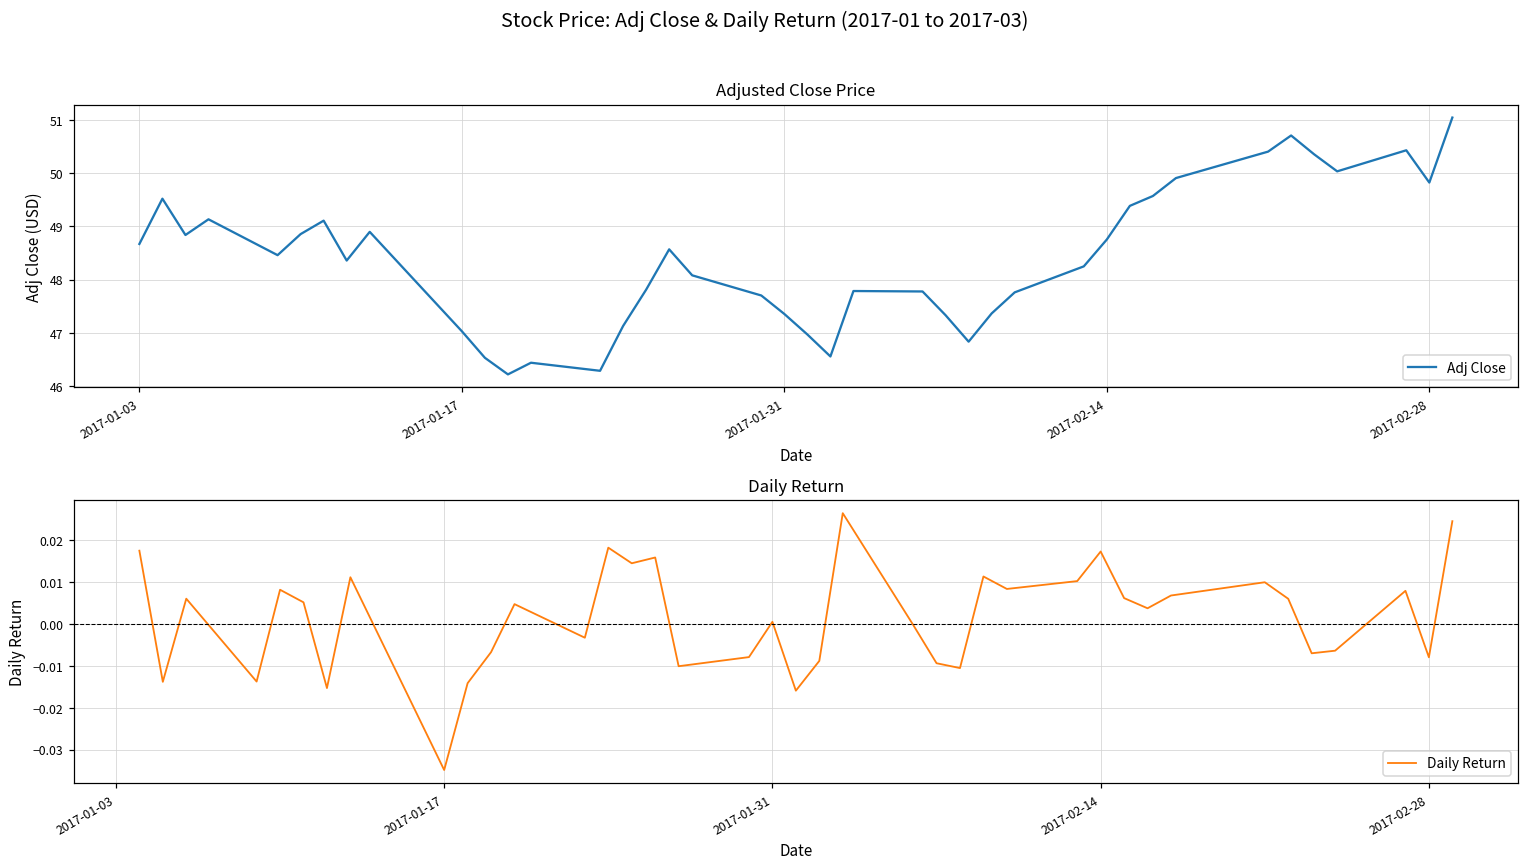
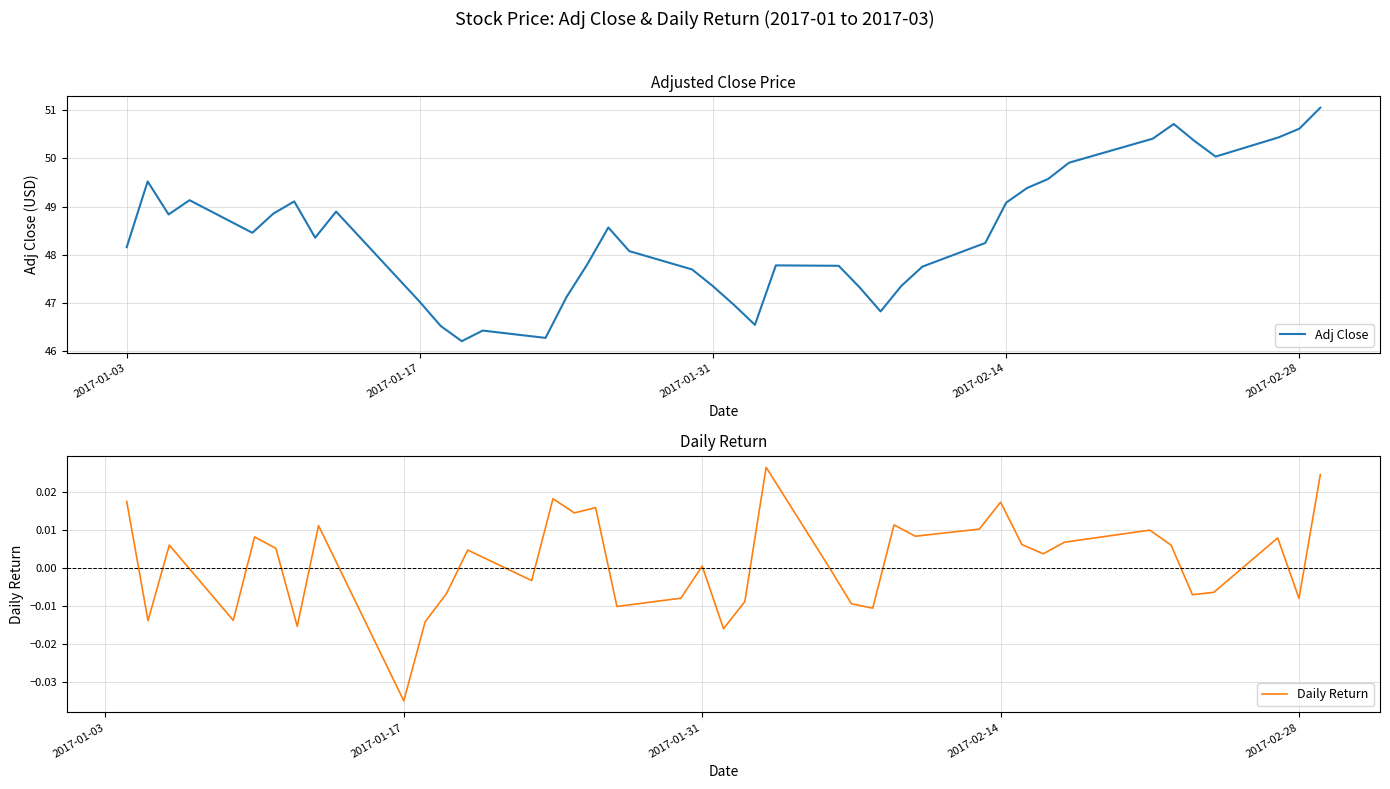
  {
    "Adjusted Close Price": {
-     "2017-01-03": 48.7,
+     "2017-01-03": 48.2,
      "2017-01-17": 47.0,
      "2017-01-31": 47.4,
-     "2017-02-14": 48.8,
-     "2017-02-28": 49.8
+     "2017-02-14": 49.1,
+     "2017-02-28": 50.6
    },
    "Daily Return": {
      "2017-01-17": -0.035,
      "2017-01-31": 0.001,
      "2017-02-14": 0.017,
      "2017-02-28": -0.008
    }
  }
